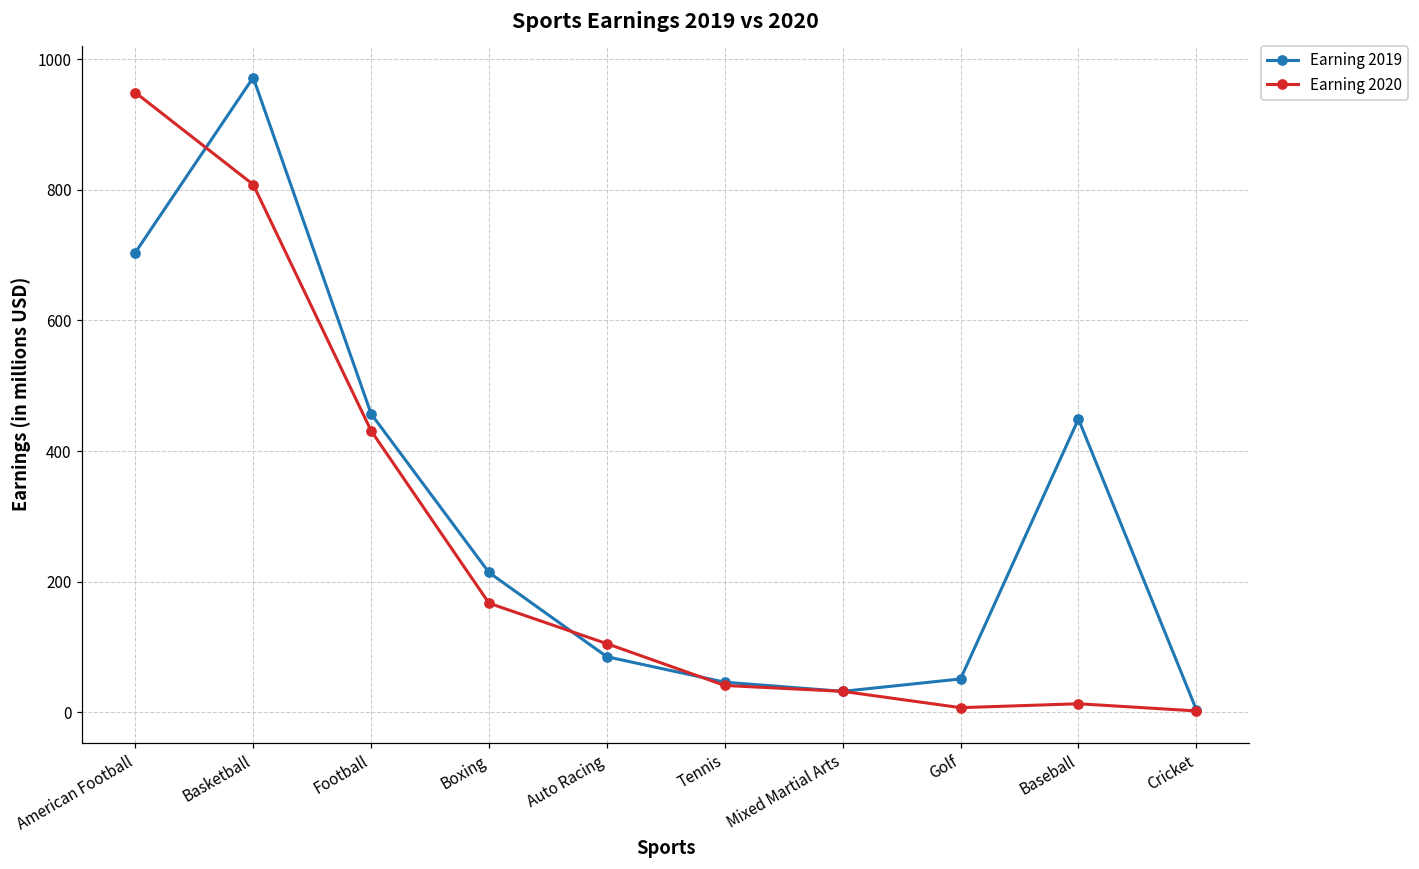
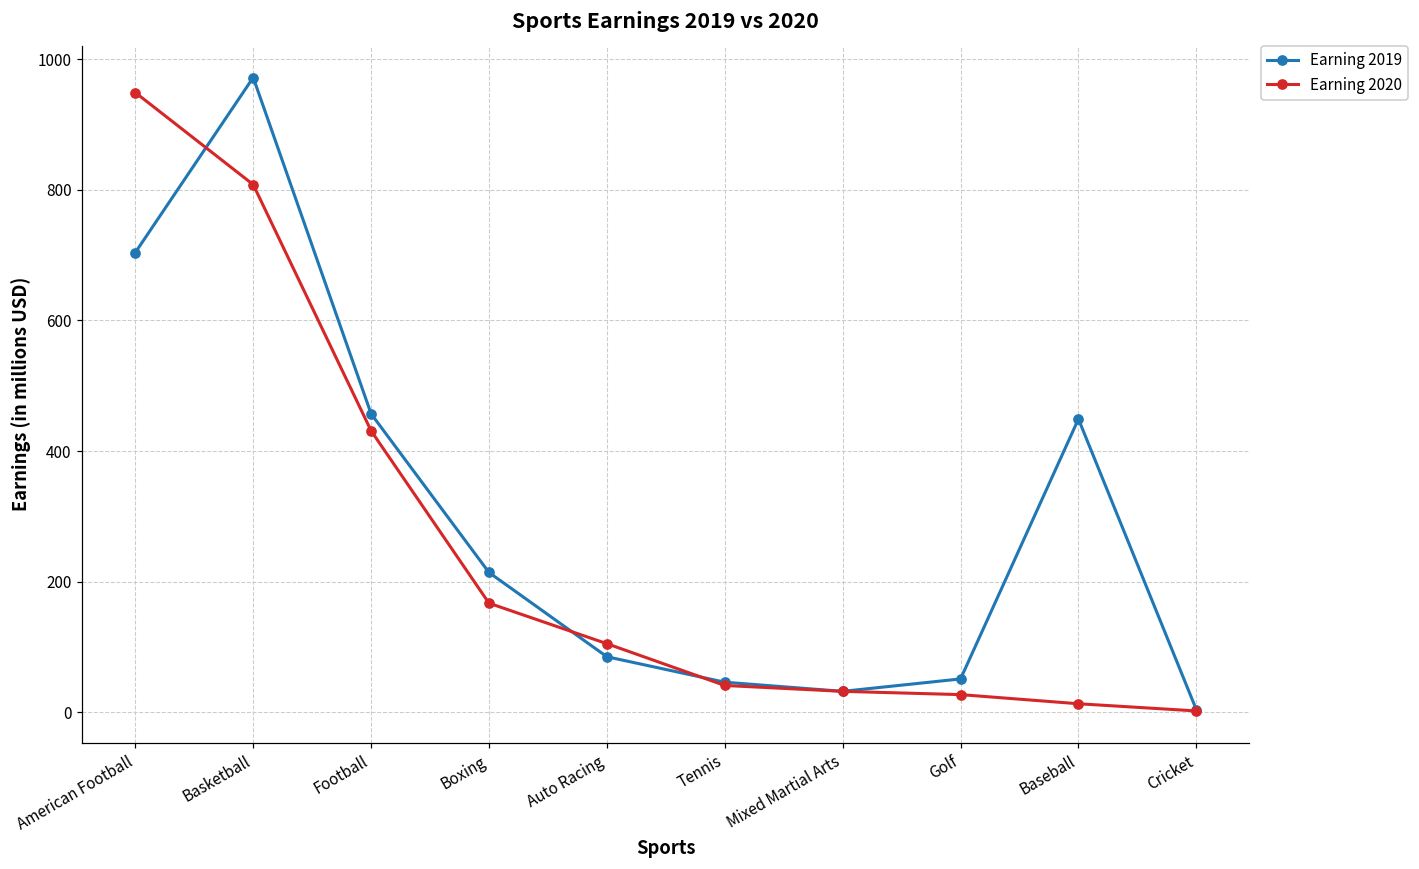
  {
    "Earning 2019": {
      "American Football": 700,
      "Basketball": 970,
      "Football": 460,
      "Boxing": 210,
      "Auto Racing": 90,
      "Tennis": 50,
      "Golf": 50,
      "Baseball": 450
    },
    "Earning 2020": {
      "American Football": 950,
      "Basketball": 810,
      "Football": 430,
      "Boxing": 170,
      "Auto Racing": 110,
      "Tennis": 40,
-     "Golf": 10,
+     "Golf": 30,
      "Baseball": 10
    }
  }
